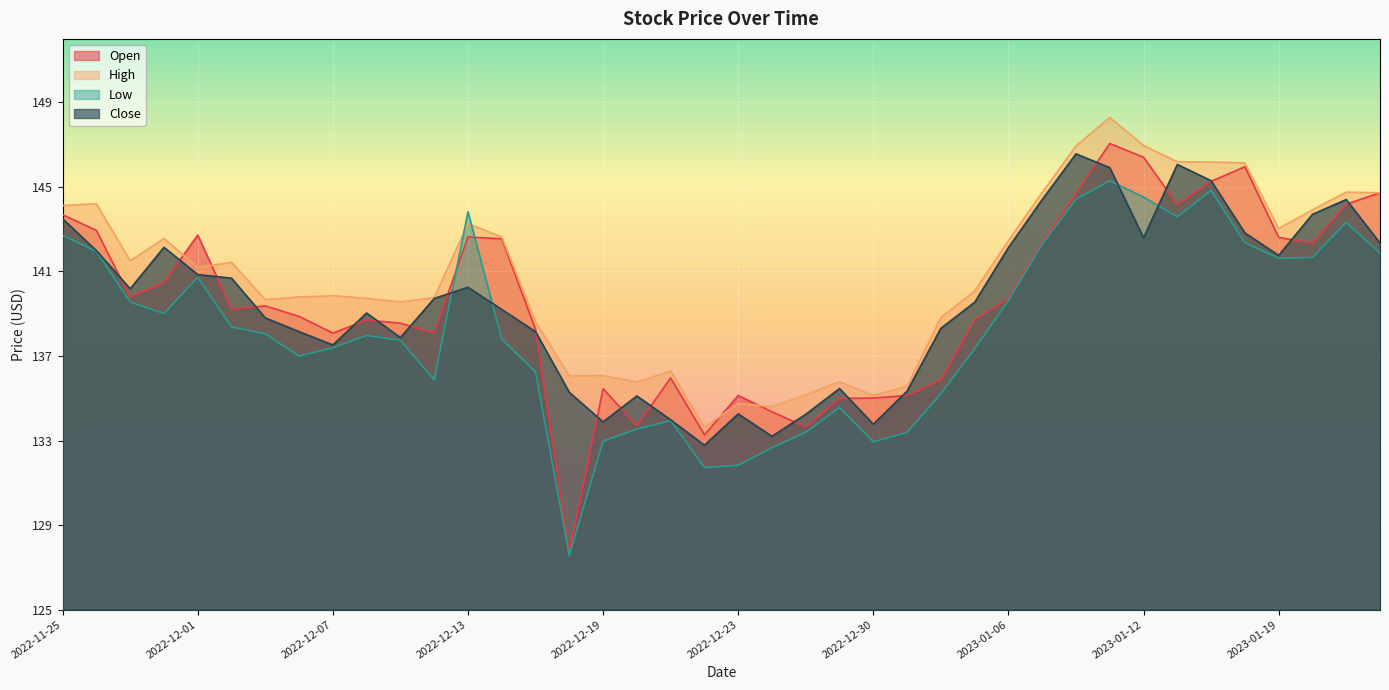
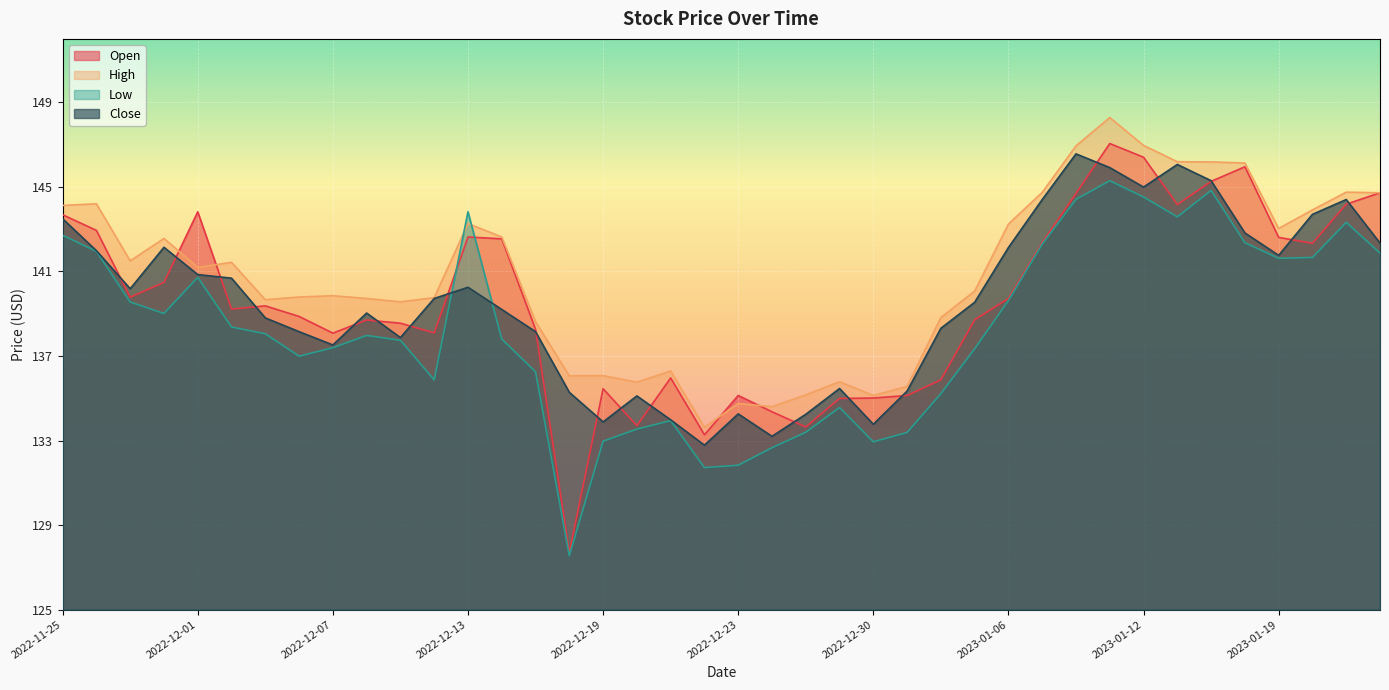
  {
    "Open": {
      "2022-11-25": 143.7,
-     "2022-12-01": 142.7,
+     "2022-12-01": 143.8,
      "2022-12-07": 138.1,
      "2022-12-13": 142.6,
      "2022-12-19": 135.5,
      "2022-12-23": 135.1,
      "2023-01-12": 146.4,
      "2023-01-19": 142.6
    },
    "High": {
      "2022-11-25": 144.1,
      "2022-12-01": 141.2,
      "2022-12-07": 139.9,
      "2022-12-13": 143.3,
      "2022-12-19": 136.1,
      "2022-12-23": 134.8,
-     "2023-01-06": 142.5,
+     "2023-01-06": 143.2,
      "2023-01-12": 147.0,
      "2023-01-19": 143.0
    },
    "Low": {
      "2022-11-25": 142.7,
      "2022-12-01": 140.7,
      "2022-12-07": 137.4,
      "2022-12-13": 143.8,
      "2022-12-19": 133.0,
      "2022-12-23": 131.8,
      "2022-12-30": 132.9,
      "2023-01-12": 144.5,
      "2023-01-19": 141.6
    },
    "Close": {
      "2022-11-25": 143.5,
      "2022-12-01": 140.9,
      "2022-12-07": 137.5,
      "2022-12-13": 140.3,
      "2022-12-19": 133.9,
      "2022-12-23": 134.3,
      "2022-12-30": 133.8,
      "2023-01-06": 142.1,
-     "2023-01-12": 142.6,
+     "2023-01-12": 145.0,
      "2023-01-19": 141.8
    }
  }
